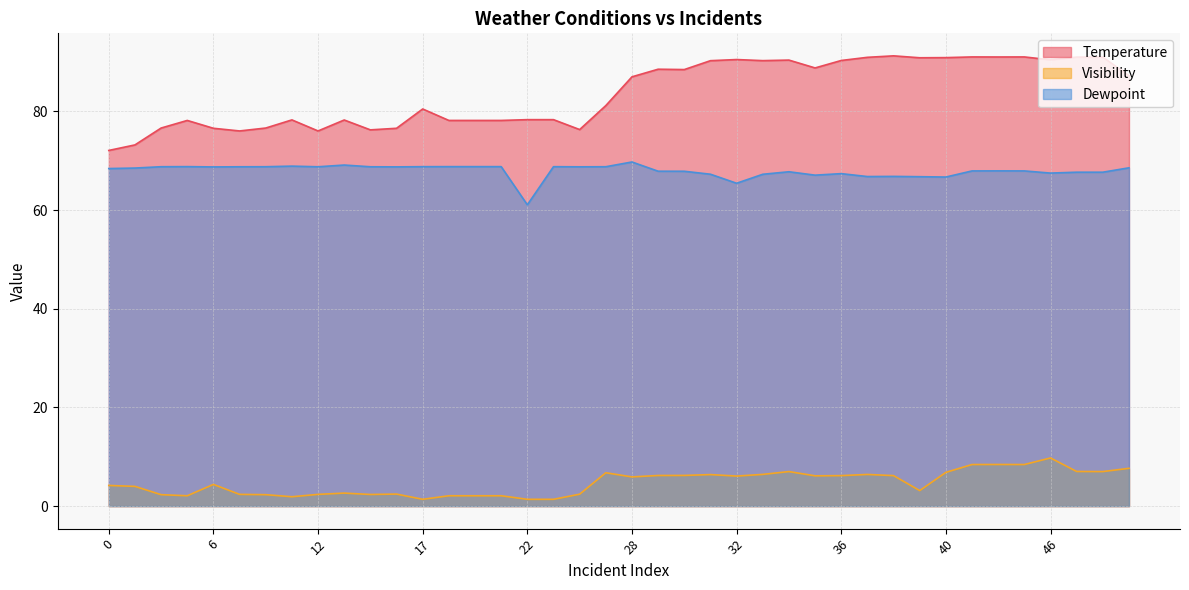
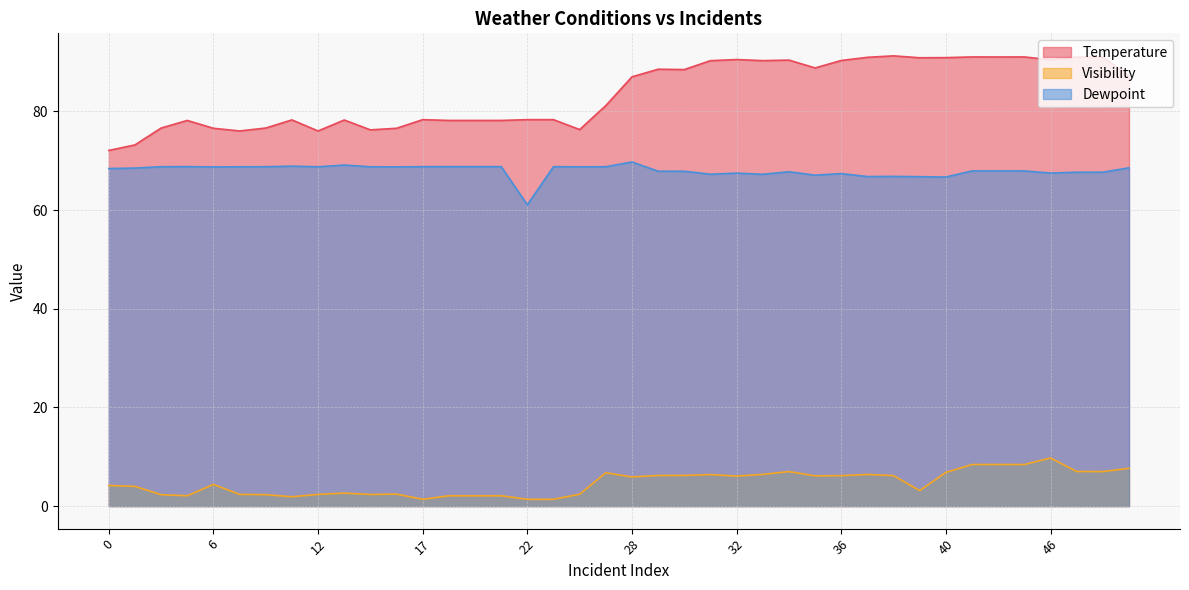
  {
    "Temperature": {
      "0": 72,
      "6": 77,
      "12": 76,
-     "17": 80,
+     "17": 78,
      "22": 78,
      "28": 87,
      "32": 91,
      "36": 90,
      "40": 91
    },
    "Visibility": {
      "0": 4,
      "6": 4,
      "12": 2,
      "17": 1,
      "22": 1,
      "28": 6,
      "32": 6,
      "36": 6,
      "40": 7,
      "46": 10
    },
    "Dewpoint": {
      "0": 68,
      "6": 69,
      "12": 69,
      "17": 69,
      "22": 61,
      "28": 70,
-     "32": 65,
+     "32": 67,
      "36": 67,
      "40": 67,
      "46": 67
    }
  }
